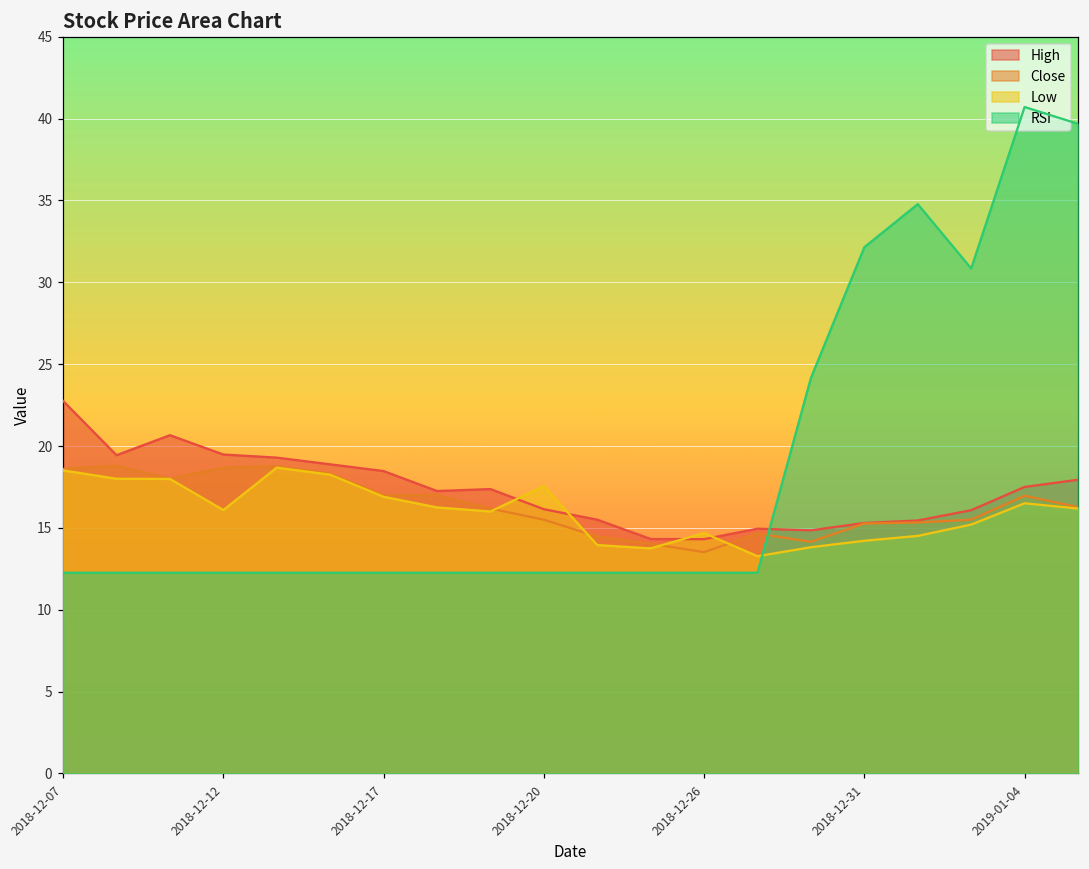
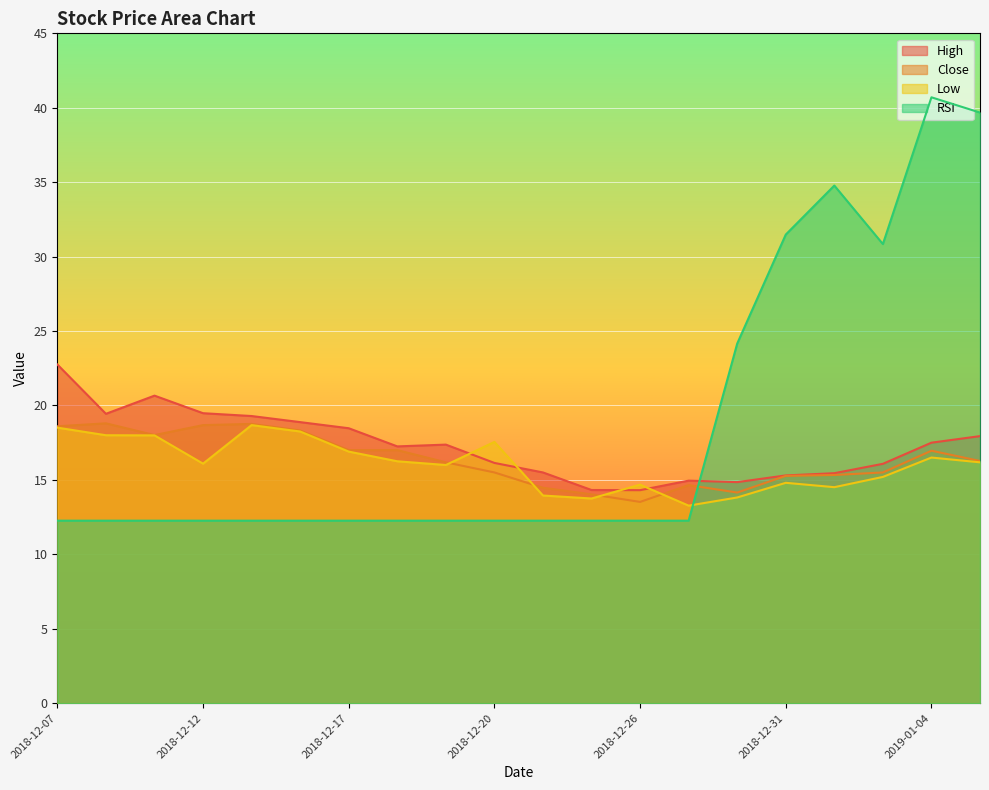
  {
    "Low": {
      "2018-12-12": 16.1,
      "2018-12-20": 17.6,
      "2018-12-26": 14.7,
-     "2018-12-31": 14.2,
+     "2018-12-31": 14.8,
      "2019-01-04": 16.5
    },
    "RSI": {
      "2018-12-07": 12.3,
      "2018-12-12": 12.3,
      "2018-12-17": 12.3,
      "2018-12-20": 12.3,
      "2018-12-26": 12.3,
-     "2018-12-31": 32.1
+     "2018-12-31": 31.5
    }
  }
